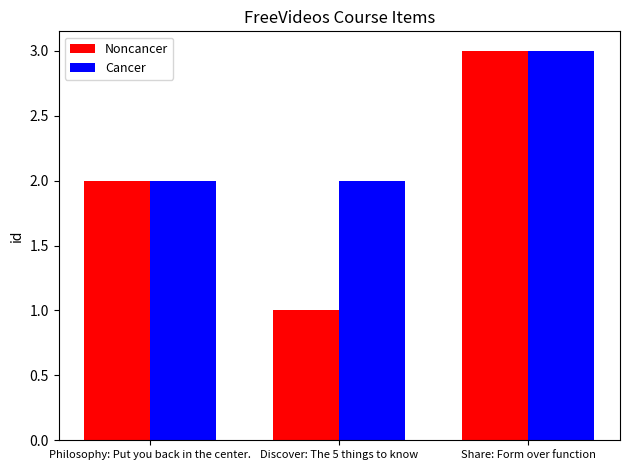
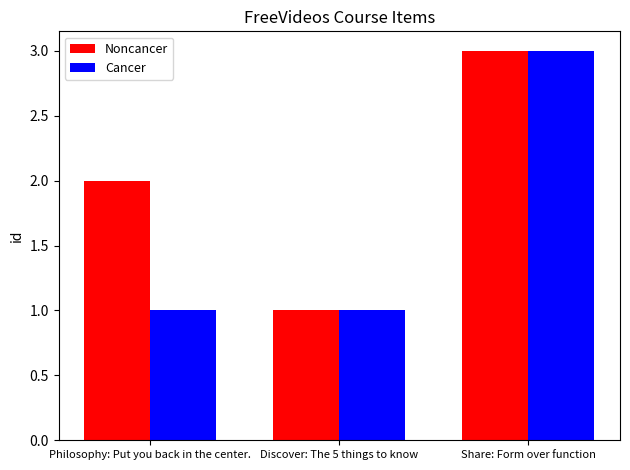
  {
    "Noncancer": {
      "Philosophy: Put you back in the center.": 2,
      "Discover: The 5 things to know": 1,
      "Share: Form over function": 3
    },
    "Cancer": {
-     "Philosophy: Put you back in the center.": 2,
-     "Discover: The 5 things to know": 2,
+     "Philosophy: Put you back in the center.": 1,
+     "Discover: The 5 things to know": 1,
      "Share: Form over function": 3
    }
  }
